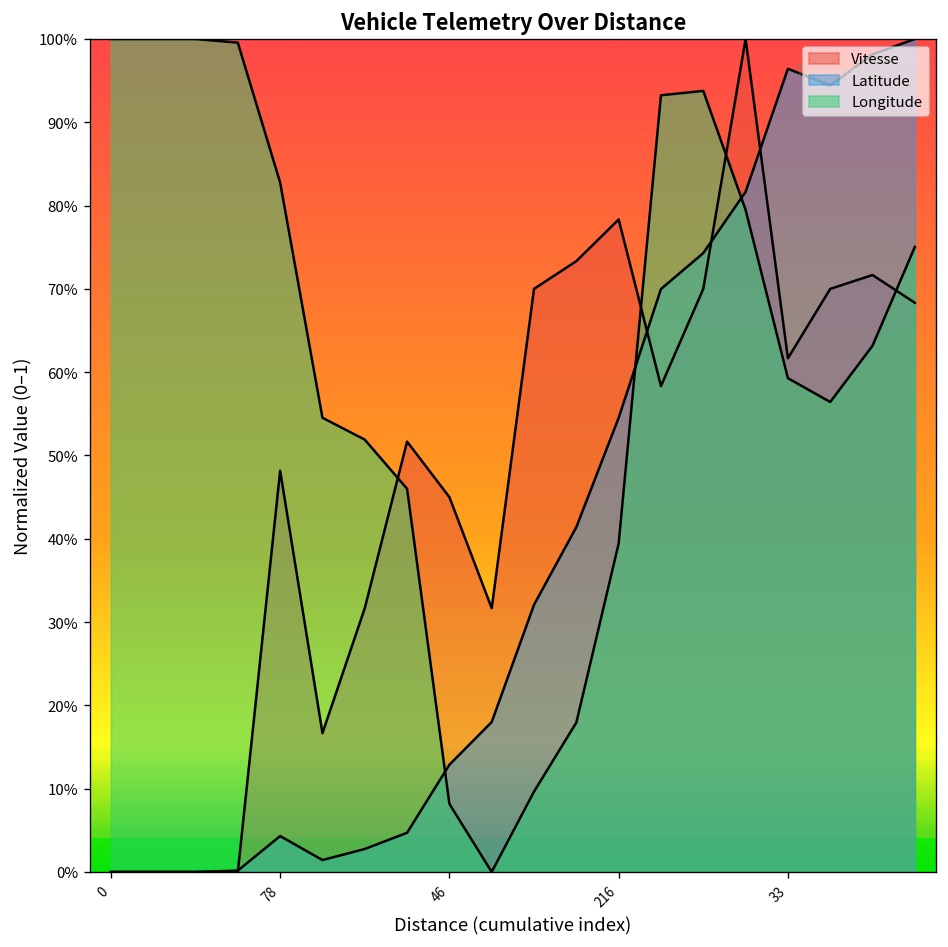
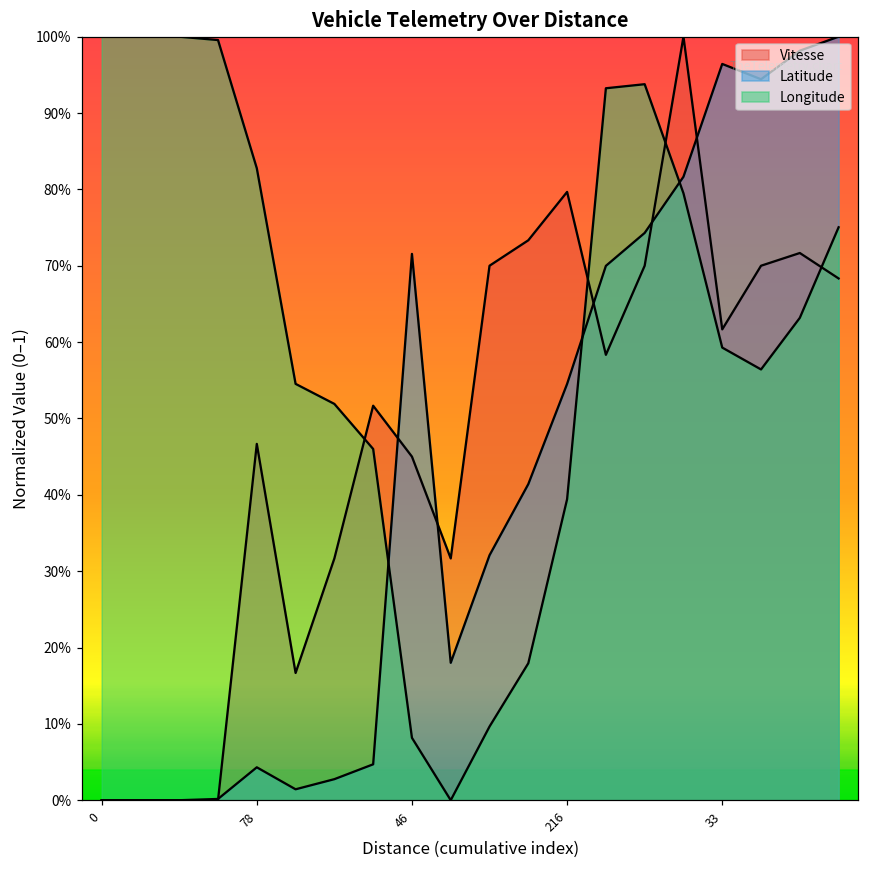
  {
    "Vitesse": {
-     "78": "48%",
+     "78": "47%",
      "46": "45%",
-     "216": "78%",
+     "216": "80%",
      "33": "62%"
    },
    "Latitude": {
      "78": "4%",
-     "46": "13%",
+     "46": "72%",
      "216": "55%",
      "33": "96%"
    },
    "Longitude": {
      "0": "100%",
      "78": "83%",
      "46": "8%",
      "216": "39%",
      "33": "59%"
    }
  }
